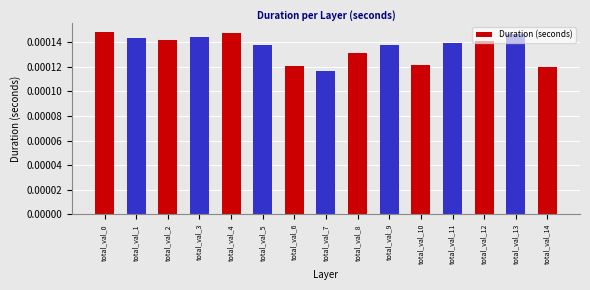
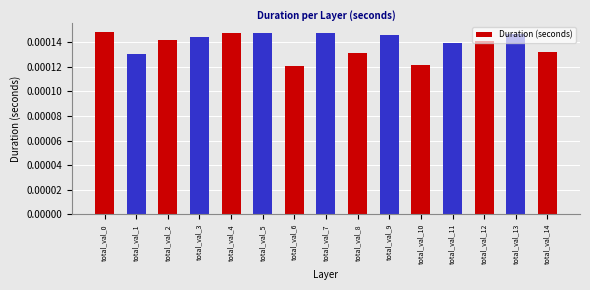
  {
    "total_val_0": 0.000148,
-   "total_val_1": 0.000143,
+   "total_val_1": 0.000131,
    "total_val_2": 0.000142,
    "total_val_3": 0.000145,
    "total_val_4": 0.000147,
-   "total_val_5": 0.000137,
+   "total_val_5": 0.000147,
    "total_val_6": 0.000121,
-   "total_val_7": 0.000116,
+   "total_val_7": 0.000147,
    "total_val_8": 0.000131,
-   "total_val_9": 0.000138,
+   "total_val_9": 0.000146,
    "total_val_10": 0.000122,
    "total_val_11": 0.000140,
-   "total_val_14": 0.000120
+   "total_val_14": 0.000132
  }
